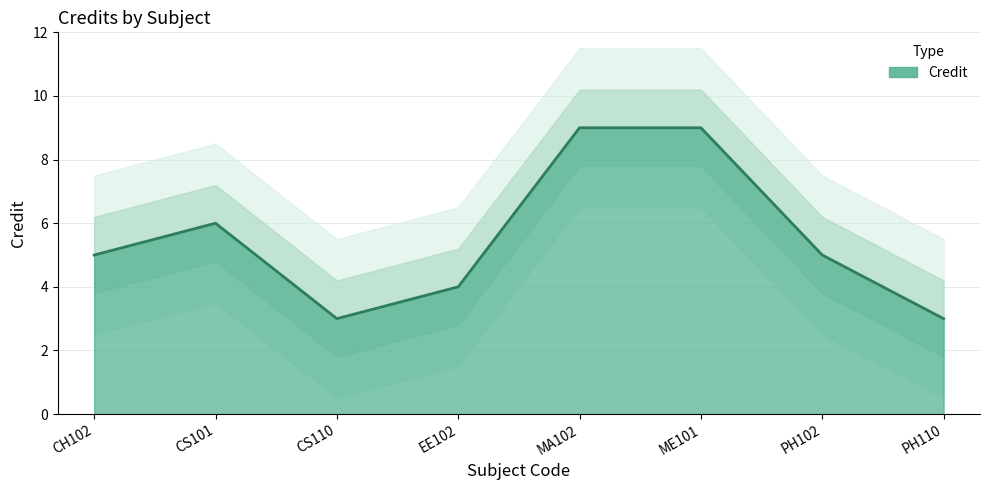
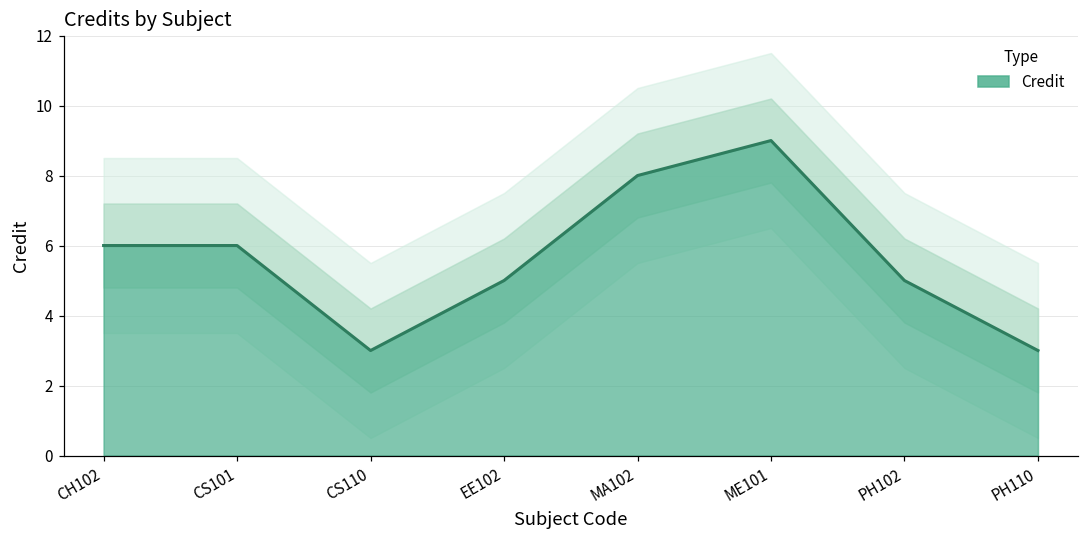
  {
    "Credit": {
-     "CH102": 5,
+     "CH102": 6,
      "CS101": 6,
      "CS110": 3,
-     "EE102": 4,
-     "MA102": 9,
+     "EE102": 5,
+     "MA102": 8,
      "ME101": 9,
      "PH102": 5,
      "PH110": 3
    }
  }
